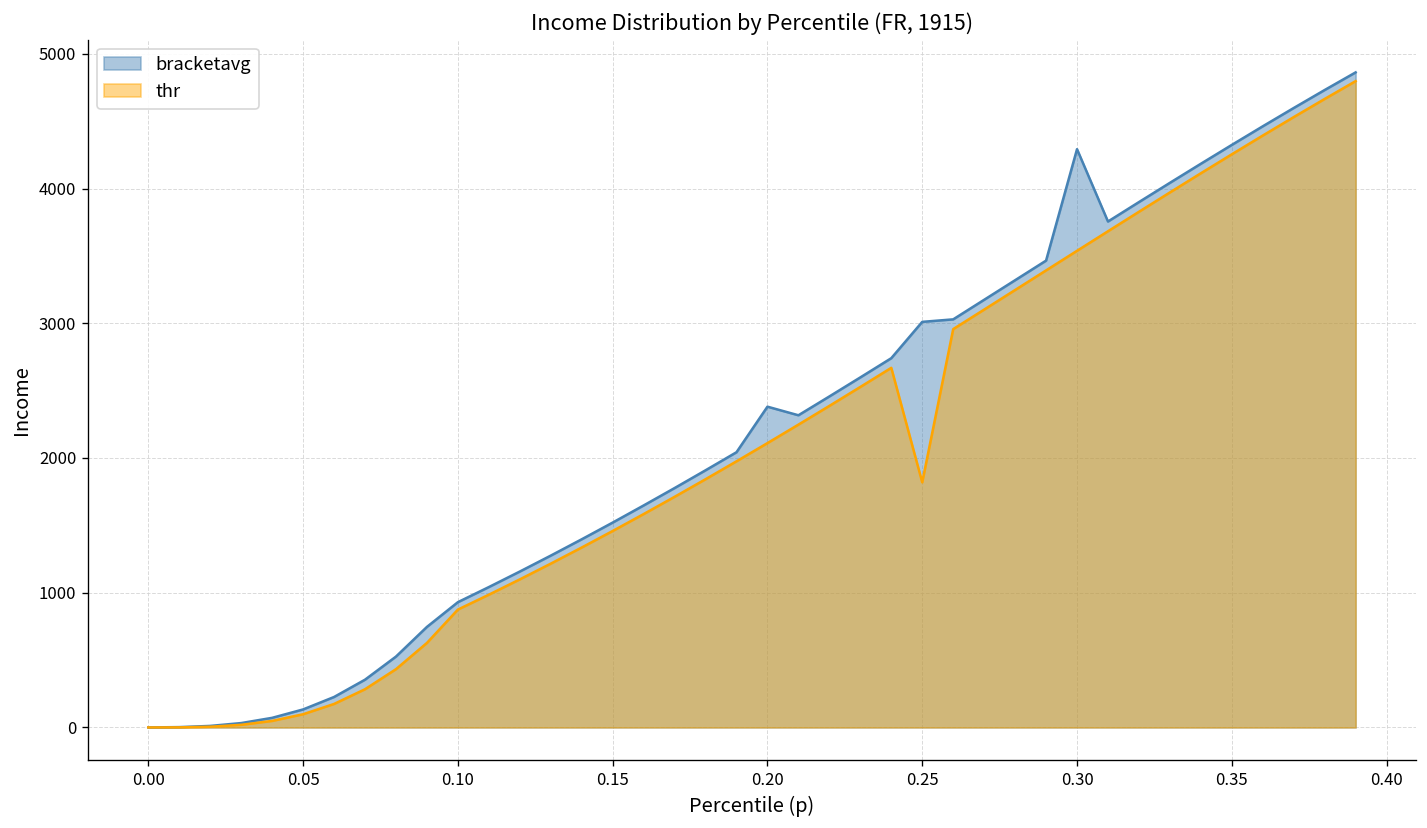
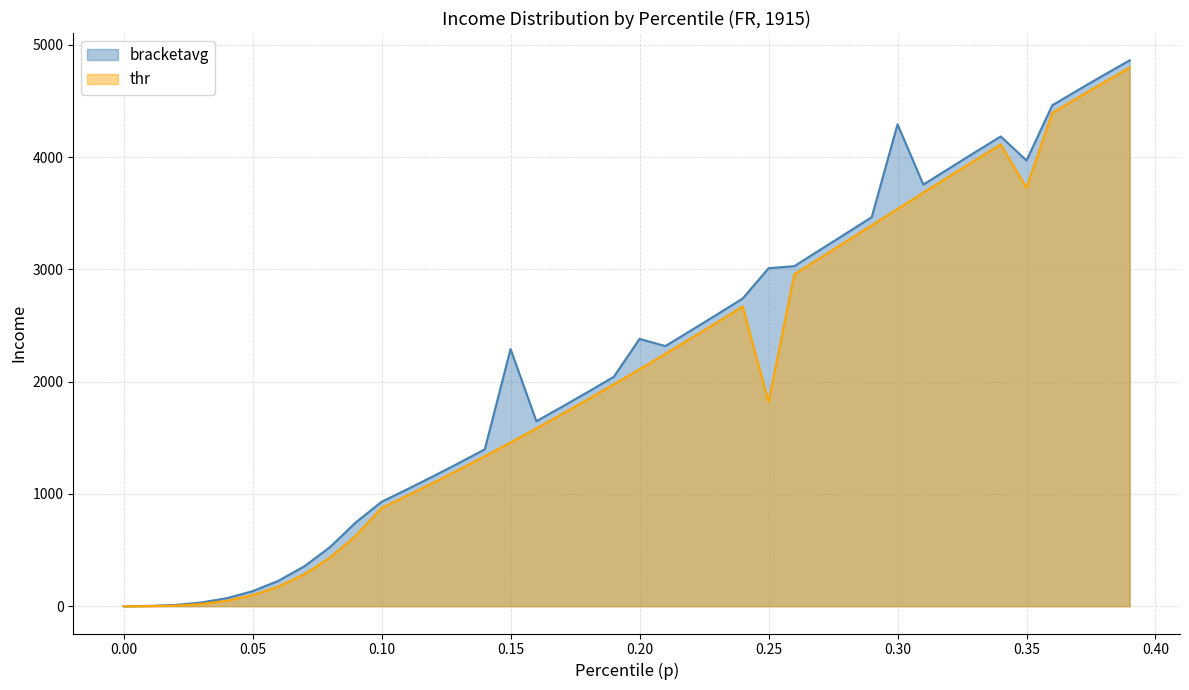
  {
    "bracketavg": {
      "0.05": 130,
      "0.10": 930,
-     "0.15": 1520,
+     "0.15": 2290,
      "0.20": 2380,
      "0.25": 3010,
      "0.30": 4290,
-     "0.35": 4320
+     "0.35": 3970
    },
    "thr": {
      "0.05": 100,
      "0.10": 870,
      "0.15": 1460,
      "0.20": 2110,
      "0.25": 1820,
      "0.30": 3540,
-     "0.35": 4250
+     "0.35": 3730
    }
  }
